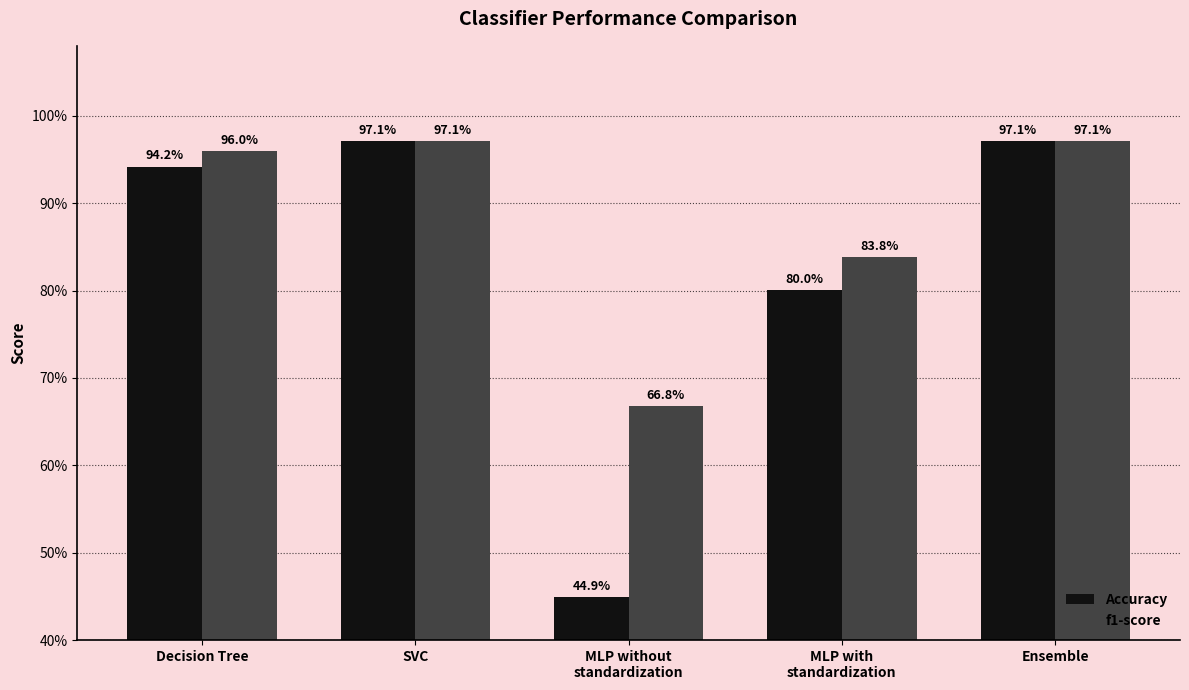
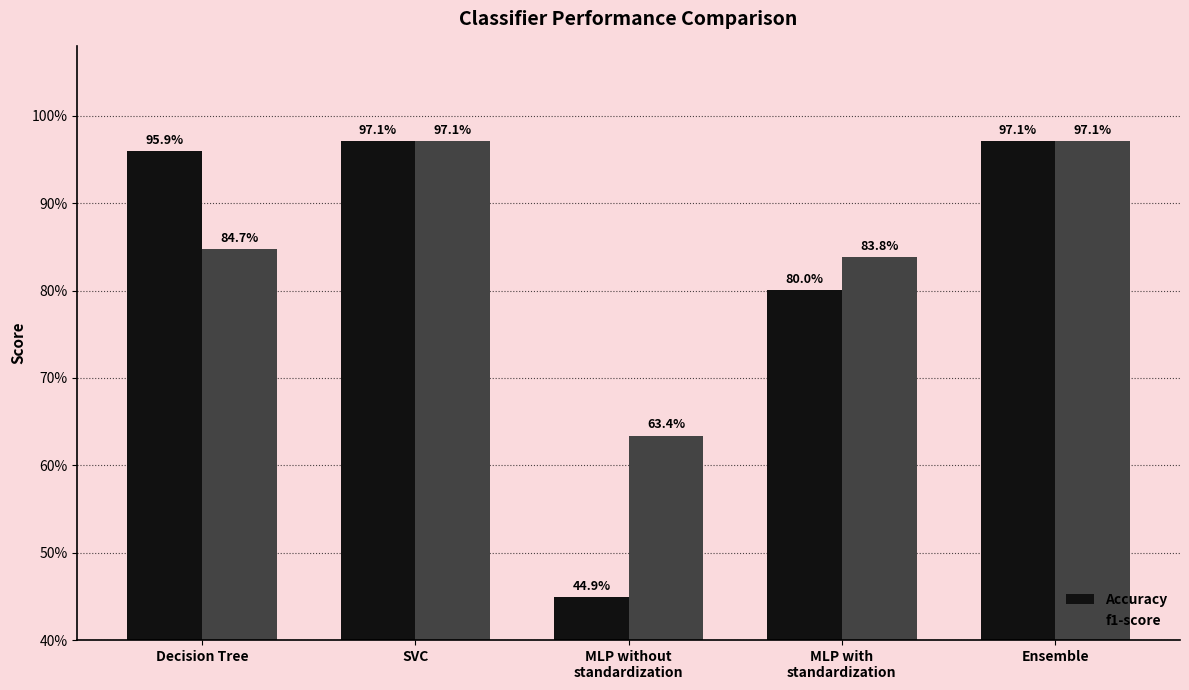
  {
    "Accuracy": {
-     "Decision Tree": "94.2%",
+     "Decision Tree": "95.9%",
      "SVC": "97.1%",
      "MLP without standardization": "44.9%",
      "MLP with standardization": "80.0%",
      "Ensemble": "97.1%"
    },
    "f1-score": {
-     "Decision Tree": "96.0%",
+     "Decision Tree": "84.7%",
      "SVC": "97.1%",
-     "MLP without standardization": "66.8%",
+     "MLP without standardization": "63.4%",
      "MLP with standardization": "83.8%",
      "Ensemble": "97.1%"
    }
  }
